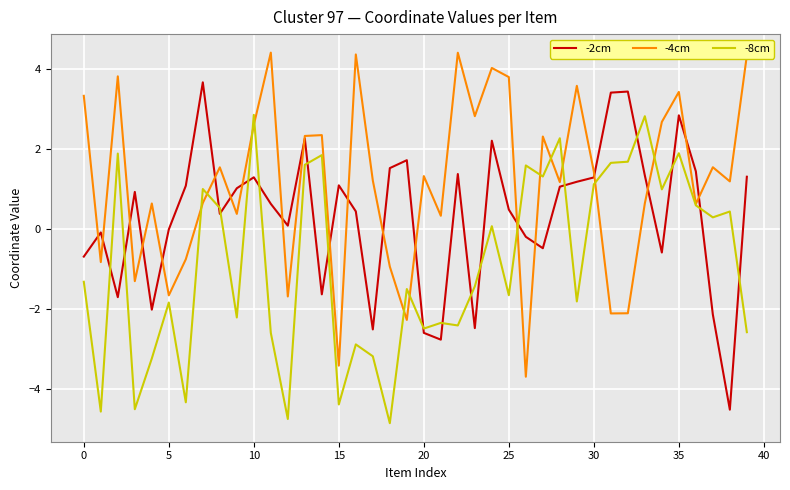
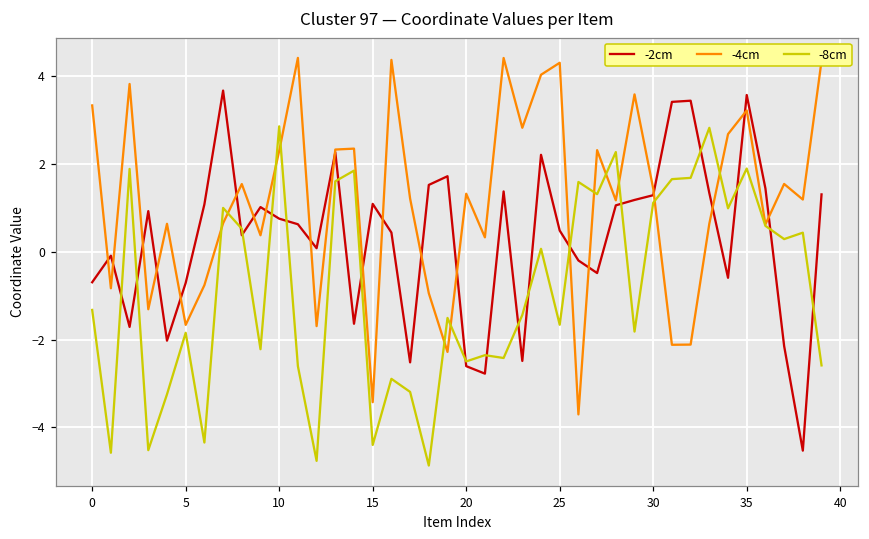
  {
    "-2cm": {
      "0": -0.7,
-     "5": 0.0,
-     "10": 1.3,
+     "5": -0.7,
+     "10": 0.8,
      "15": 1.1,
      "20": -2.6,
      "25": 0.5,
      "30": 1.3,
-     "35": 2.8
+     "35": 3.6
    },
    "-4cm": {
      "0": 3.3,
      "5": -1.7,
-     "10": 2.6,
+     "10": 2.3,
      "15": -3.4,
      "20": 1.3,
-     "25": 3.8,
+     "25": 4.3,
      "30": 1.4,
-     "35": 3.4
+     "35": 3.2
    },
    "-8cm": {
      "0": -1.3,
      "5": -1.8,
      "10": 2.9,
      "15": -4.4,
      "20": -2.5,
      "25": -1.7,
      "30": 1.1,
      "35": 1.9
    }
  }
